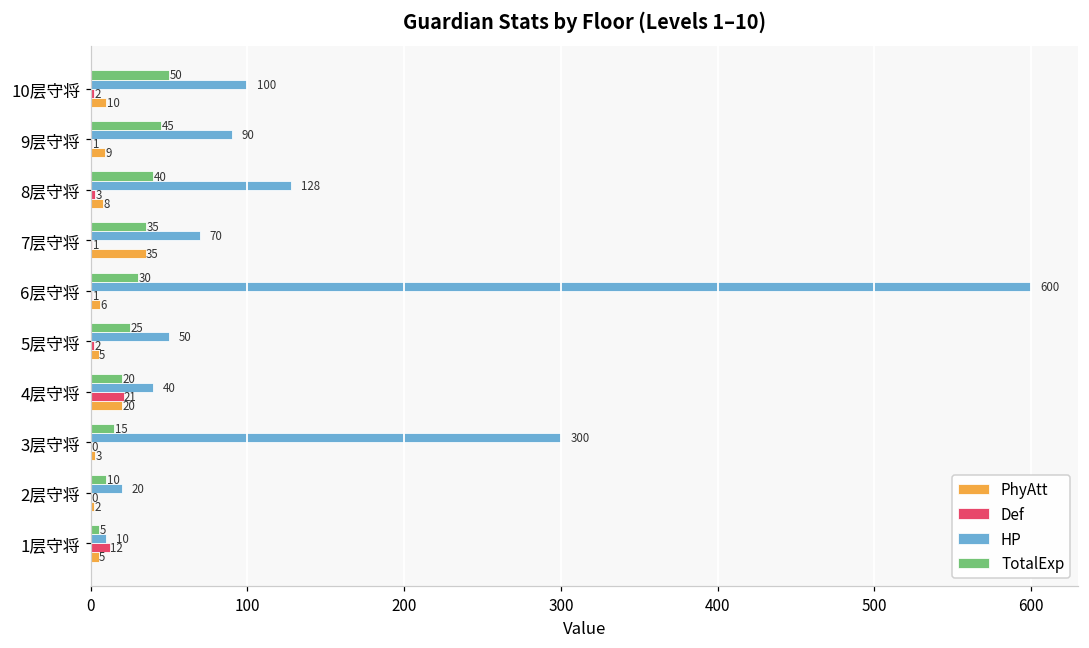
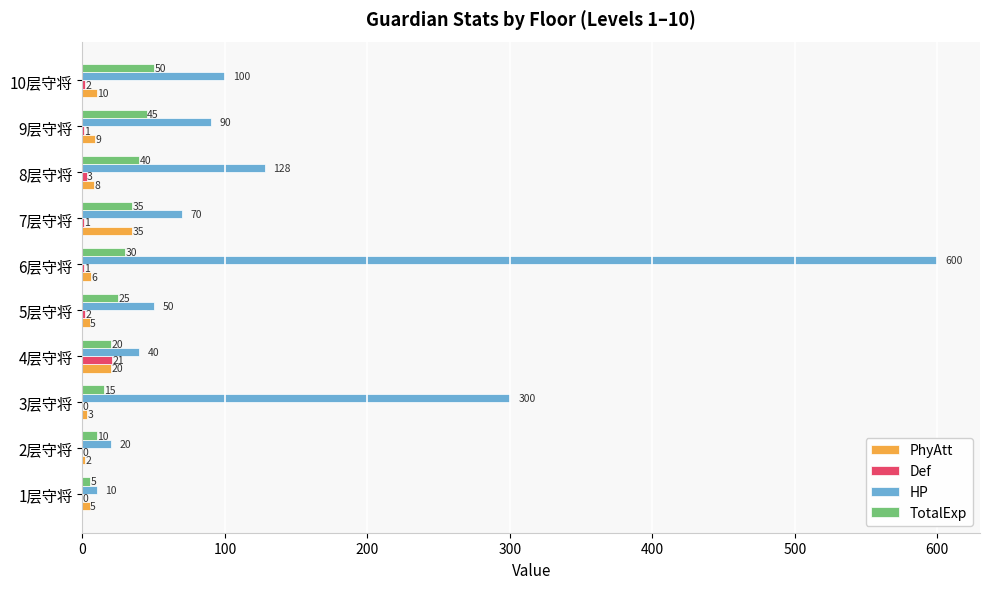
  {
    "PhyAtt": {
      "10层守将": 10,
      "9层守将": 9,
      "8层守将": 8,
      "7层守将": 35,
      "6层守将": 6,
      "5层守将": 5,
      "3层守将": 3,
      "2层守将": 2,
      "1层守将": 5
    },
    "Def": {
      "10层守将": 2,
      "9层守将": 1,
      "8层守将": 3,
      "7层守将": 1,
      "6层守将": 1,
      "5层守将": 2,
      "3层守将": 0,
      "2层守将": 0,
-     "1层守将": 12
+     "1层守将": 0
    },
    "HP": {
      "10层守将": 100,
      "9层守将": 90,
      "8层守将": 128,
      "7层守将": 70,
      "6层守将": 600,
      "5层守将": 50,
      "4层守将": 40,
      "3层守将": 300,
      "2层守将": 20,
      "1层守将": 10
    },
    "TotalExp": {
      "10层守将": 50,
      "9层守将": 45,
      "8层守将": 40,
      "7层守将": 35,
      "6层守将": 30,
      "5层守将": 25,
      "4层守将": 20,
      "3层守将": 15,
      "2层守将": 10,
      "1层守将": 5
    }
  }
